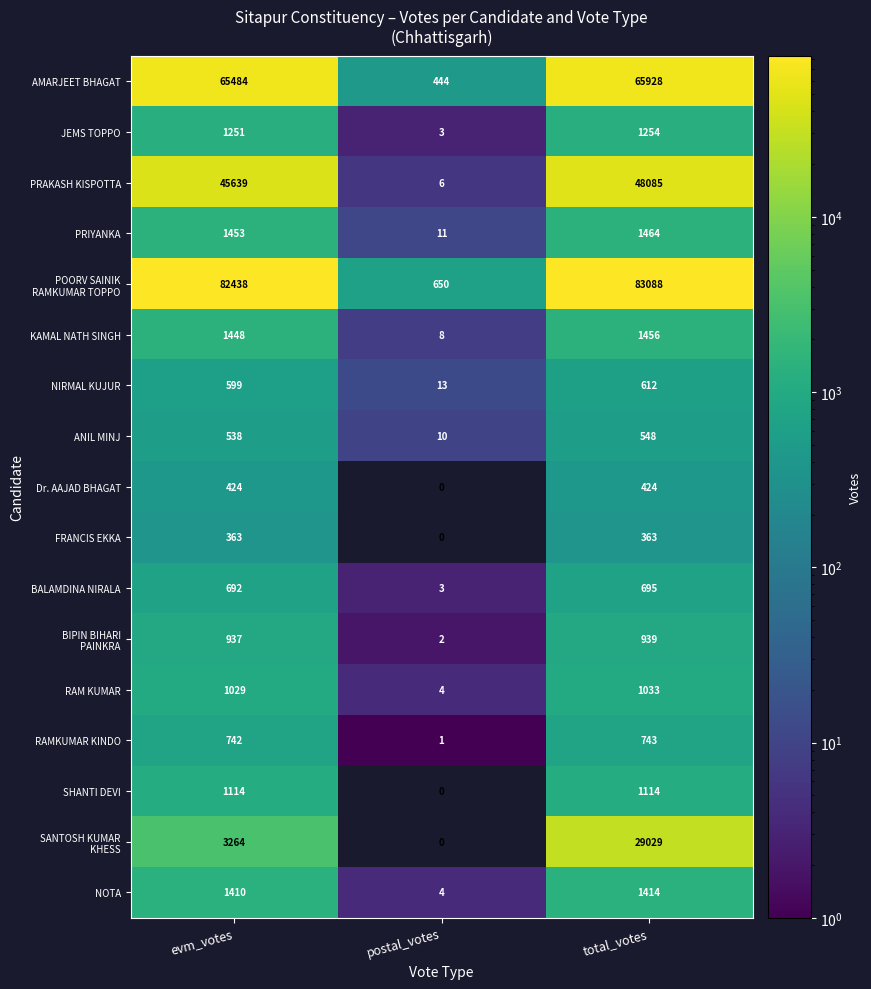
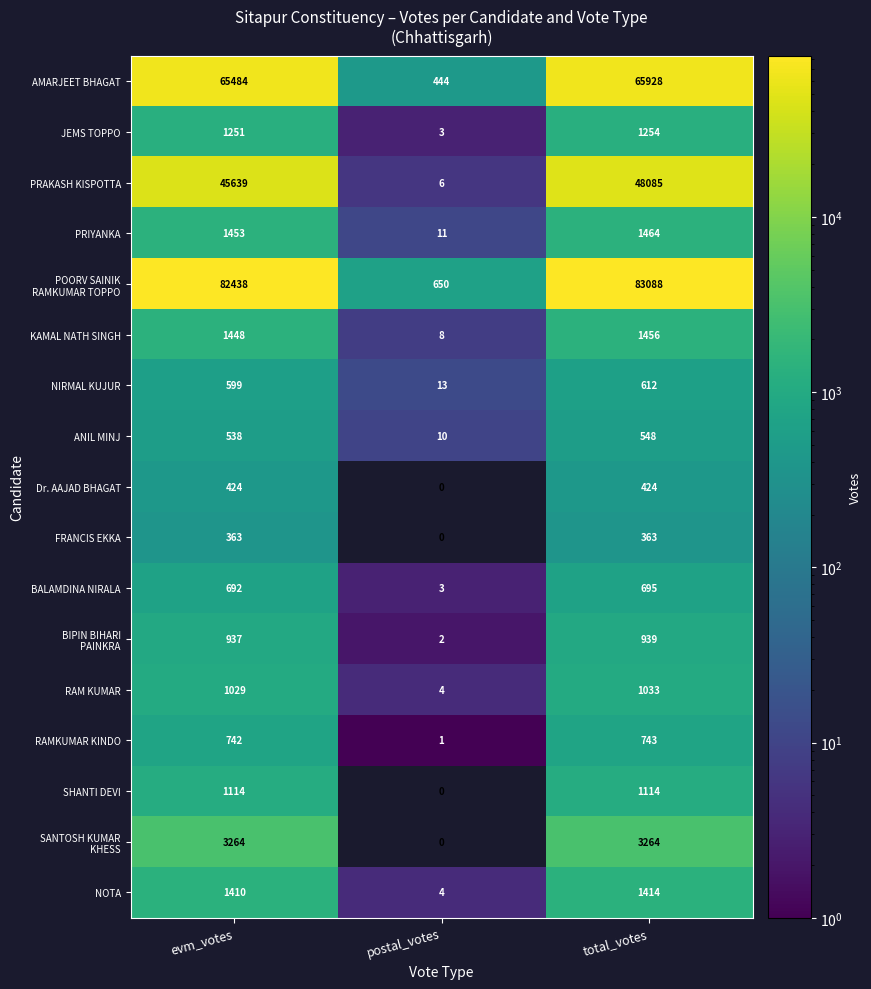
  {
    "AMARJEET BHAGAT": {
      "evm_votes": 65484,
      "postal_votes": 444,
      "total_votes": 65928
    },
    "JEMS TOPPO": {
      "evm_votes": 1251,
      "postal_votes": 3,
      "total_votes": 1254
    },
    "PRAKASH KISPOTTA": {
      "evm_votes": 45639,
      "postal_votes": 6,
      "total_votes": 48085
    },
    "PRIYANKA": {
      "evm_votes": 1453,
      "postal_votes": 11,
      "total_votes": 1464
    },
    "POORV SAINIK RAMKUMAR TOPPO": {
      "evm_votes": 82438,
      "postal_votes": 650,
      "total_votes": 83088
    },
    "KAMAL NATH SINGH": {
      "evm_votes": 1448,
      "postal_votes": 8,
      "total_votes": 1456
    },
    "NIRMAL KUJUR": {
      "evm_votes": 599,
      "postal_votes": 13,
      "total_votes": 612
    },
    "ANIL MINJ": {
      "evm_votes": 538,
      "postal_votes": 10,
      "total_votes": 548
    },
    "Dr. AAJAD BHAGAT": {
      "evm_votes": 424,
      "total_votes": 424
    },
    "FRANCIS EKKA": {
      "evm_votes": 363,
      "total_votes": 363
    },
    "BALAMDINA NIRALA": {
      "evm_votes": 692,
      "postal_votes": 3,
      "total_votes": 695
    },
    "BIPIN BIHARI PAINKRA": {
      "evm_votes": 937,
      "postal_votes": 2,
      "total_votes": 939
    },
    "RAM KUMAR": {
      "evm_votes": 1029,
      "postal_votes": 4,
      "total_votes": 1033
    },
    "RAMKUMAR KINDO": {
      "evm_votes": 742,
      "postal_votes": 1,
      "total_votes": 743
    },
    "SHANTI DEVI": {
      "evm_votes": 1114,
      "total_votes": 1114
    },
    "SANTOSH KUMAR KHESS": {
      "evm_votes": 3264,
-     "total_votes": 29029
+     "total_votes": 3264
    },
    "NOTA": {
      "evm_votes": 1410,
      "postal_votes": 4,
      "total_votes": 1414
    }
  }
